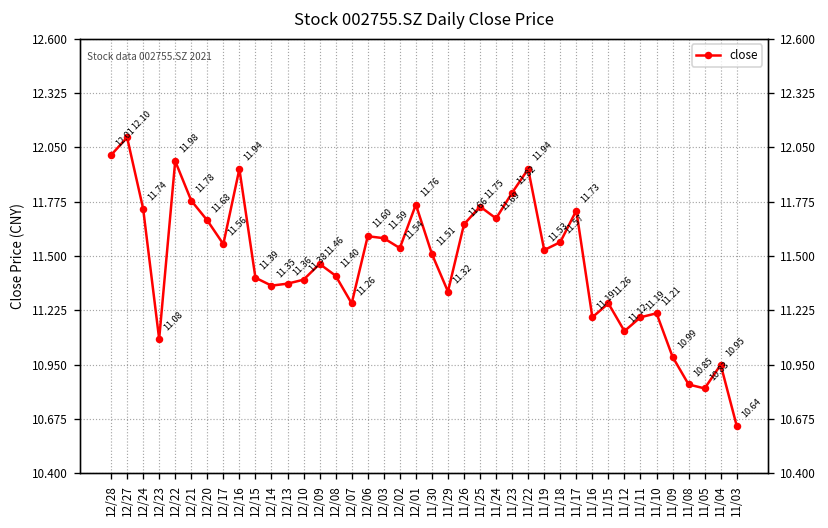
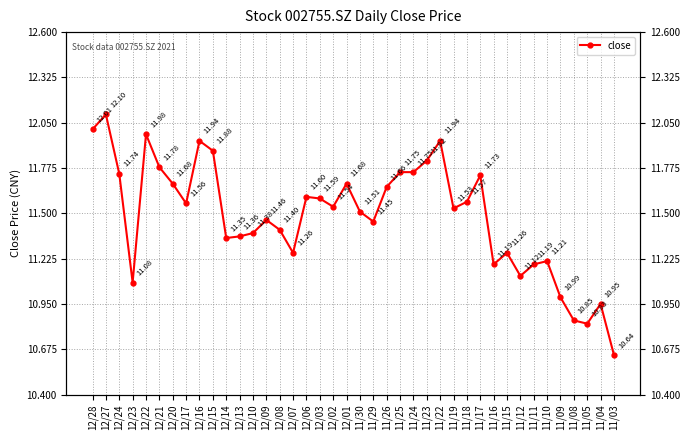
  {
    "12/27": 12.10,
    "12/24": 11.74,
    "12/23": 11.08,
    "12/22": 11.98,
    "12/21": 11.78,
    "12/20": 11.68,
    "12/17": 11.56,
-   "12/15": 11.39,
+   "12/15": 11.88,
    "12/09": 11.46,
    "12/07": 11.26,
-   "12/01": 11.76,
+   "12/01": 11.68,
    "11/30": 11.51,
-   "11/29": 11.32,
-   "11/24": 11.69,
+   "11/29": 11.45,
+   "11/24": 11.75,
    "11/22": 11.94,
    "11/17": 11.73,
    "11/15": 11.26,
    "11/09": 10.99,
    "11/04": 10.95,
    "11/03": 10.64
  }
